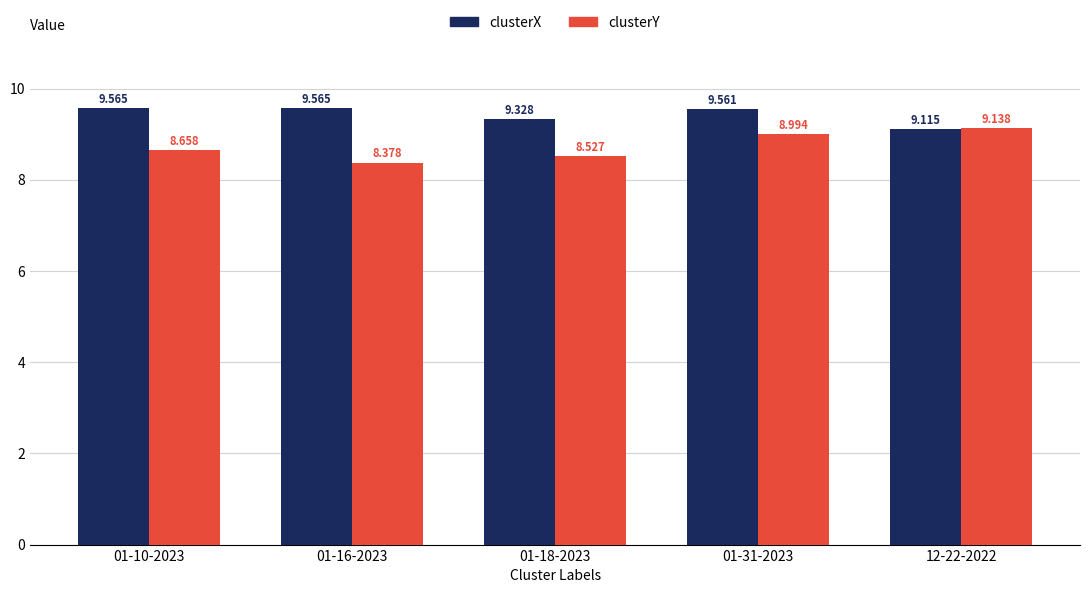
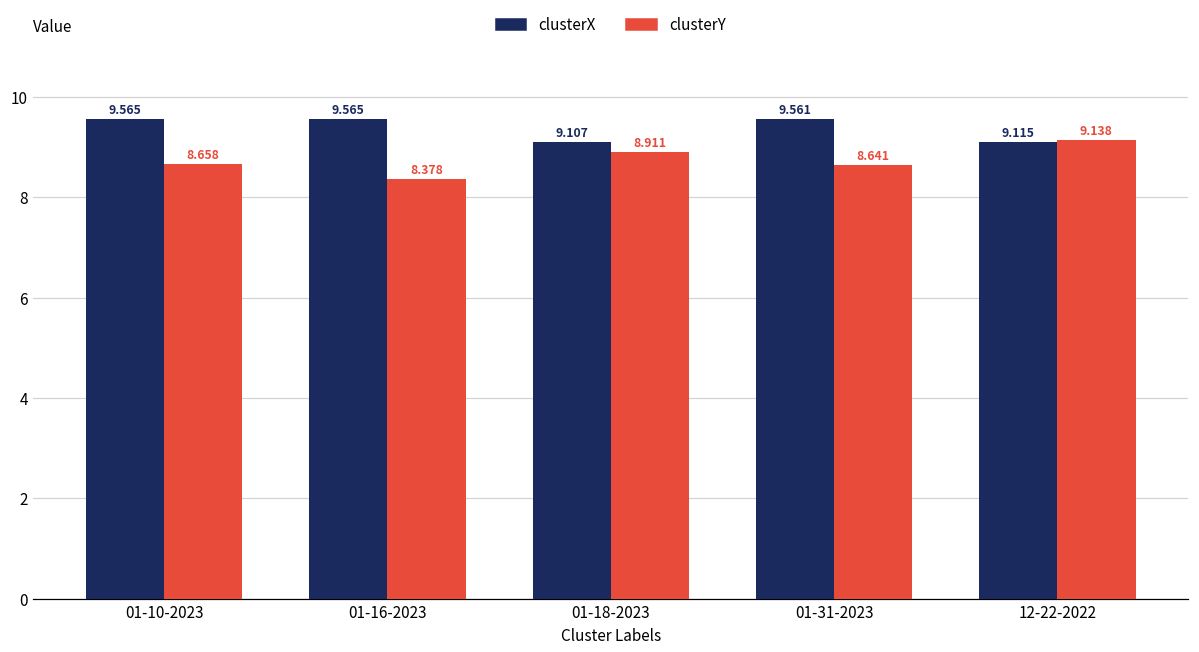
  {
    "clusterX": {
      "01-10-2023": 9.565,
      "01-16-2023": 9.565,
-     "01-18-2023": 9.328,
+     "01-18-2023": 9.107,
      "01-31-2023": 9.561,
      "12-22-2022": 9.115
    },
    "clusterY": {
      "01-10-2023": 8.658,
      "01-16-2023": 8.378,
-     "01-18-2023": 8.527,
-     "01-31-2023": 8.994,
+     "01-18-2023": 8.911,
+     "01-31-2023": 8.641,
      "12-22-2022": 9.138
    }
  }
